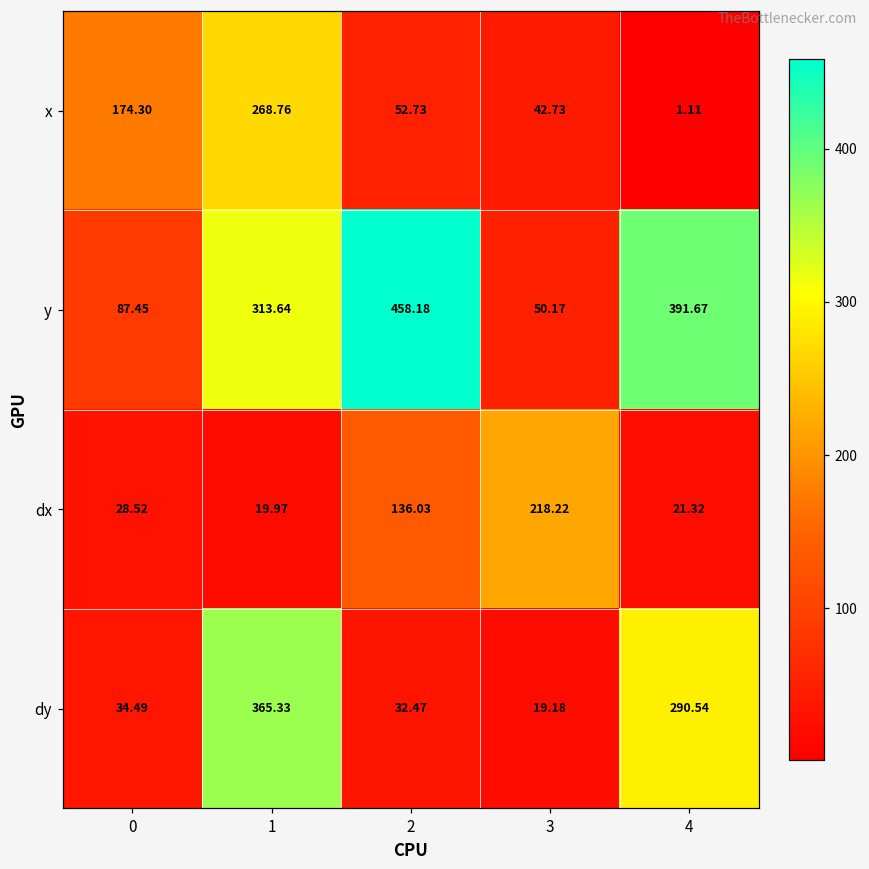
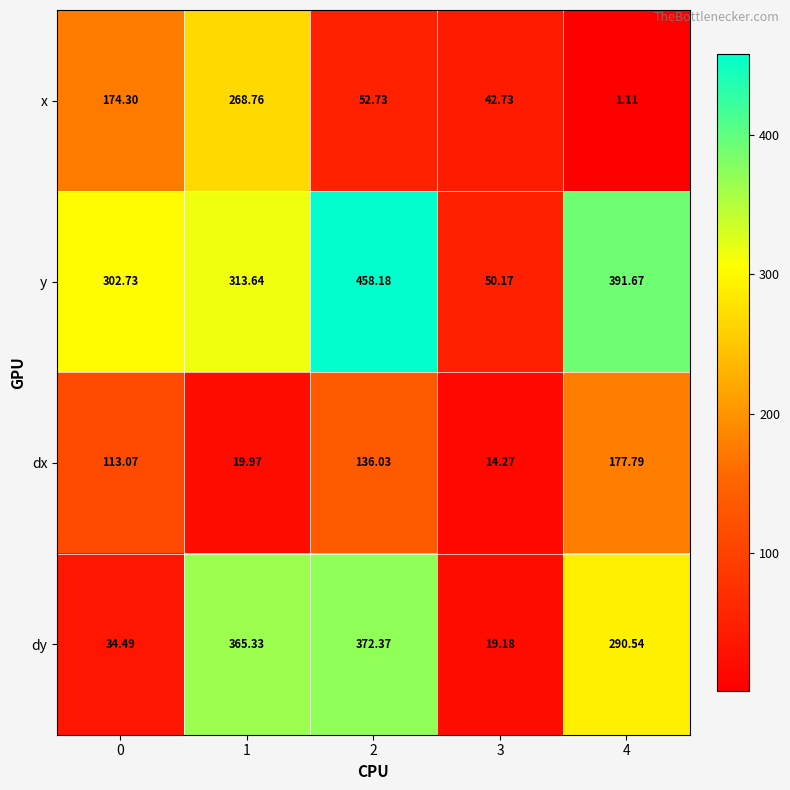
  {
    "x": {
      "0": 174.30,
      "1": 268.76,
      "2": 52.73,
      "3": 42.73,
      "4": 1.11
    },
    "y": {
-     "0": 87.45,
+     "0": 302.73,
      "1": 313.64,
      "2": 458.18,
      "3": 50.17,
      "4": 391.67
    },
    "dx": {
-     "0": 28.52,
+     "0": 113.07,
      "1": 19.97,
      "2": 136.03,
-     "3": 218.22,
-     "4": 21.32
+     "3": 14.27,
+     "4": 177.79
    },
    "dy": {
      "0": 34.49,
      "1": 365.33,
-     "2": 32.47,
+     "2": 372.37,
      "3": 19.18,
      "4": 290.54
    }
  }
